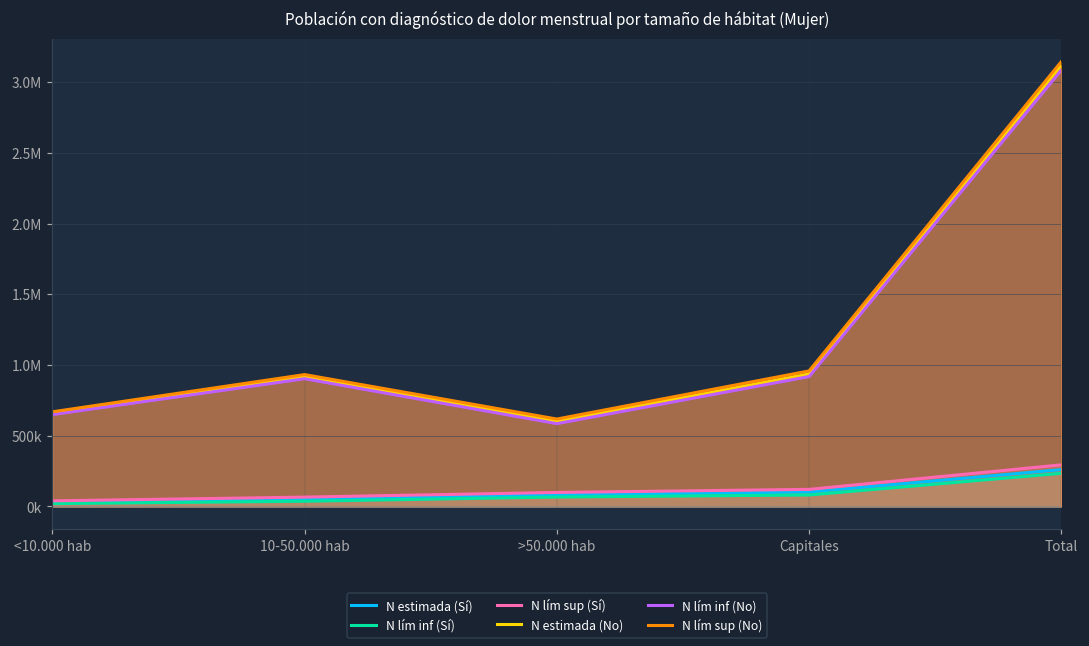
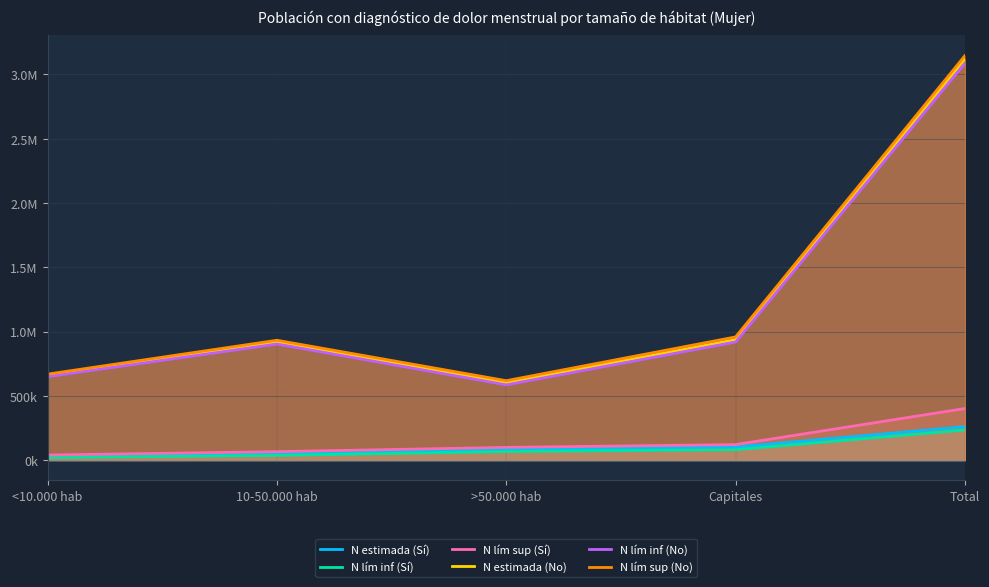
  {
    "N estimada (Sí)": {
      "Total": 260000
    },
    "N lím inf (Sí)": {
      "Capitales": 80000,
      "Total": 230000
    },
    "N lím sup (Sí)": {
-     "Total": 290000
+     "Total": 400000
    },
    "N estimada (No)": {
      "Total": 3120000
    },
    "N lím inf (No)": {
      "Total": 3090000
    },
    "N lím sup (No)": {
      "Capitales": 960000,
      "Total": 3150000
    }
  }
